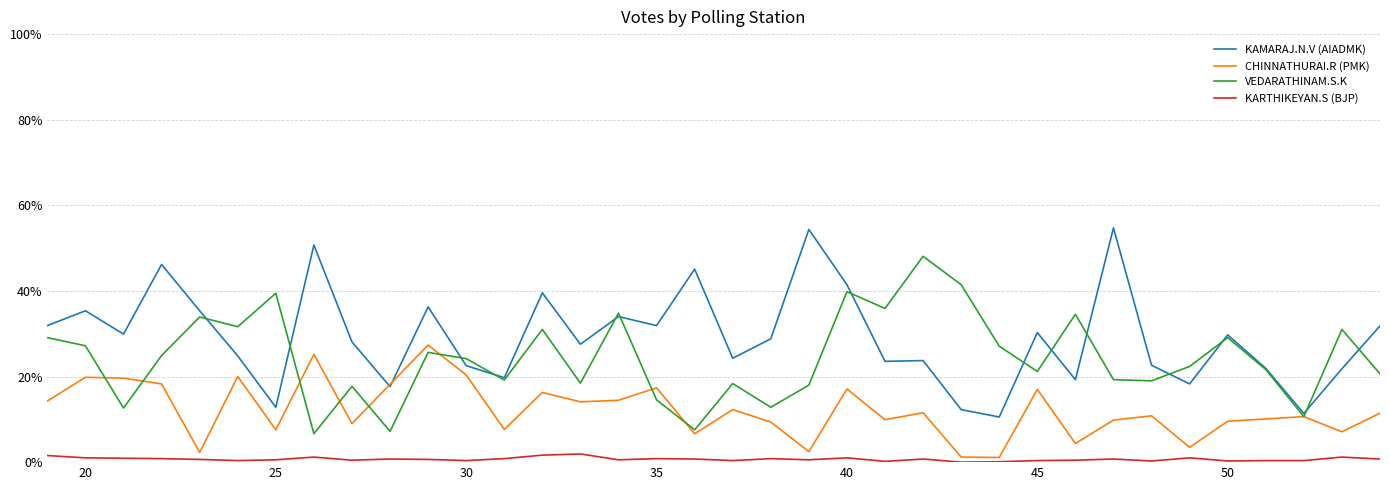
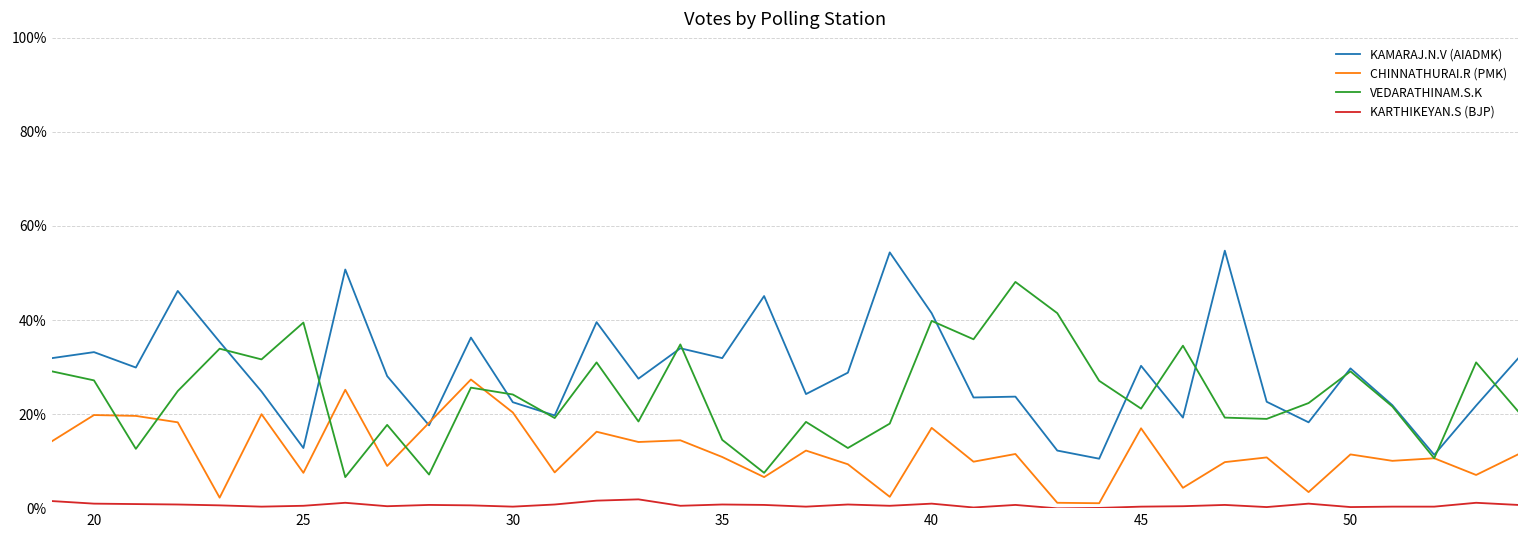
  {
    "KAMARAJ.N.V (AIADMK)": {
-     "20": "35%",
+     "20": "33%",
      "25": "13%",
      "30": "23%",
      "35": "32%",
      "40": "41%",
      "45": "30%",
      "50": "30%"
    },
    "CHINNATHURAI.R (PMK)": {
      "20": "20%",
      "25": "8%",
      "30": "20%",
-     "35": "17%",
+     "35": "11%",
      "40": "17%",
      "45": "17%",
-     "50": "10%"
+     "50": "11%"
    },
    "VEDARATHINAM.S.K": {
      "20": "27%",
      "25": "39%",
      "30": "24%",
      "35": "15%",
      "40": "40%",
      "45": "21%",
      "50": "29%"
    },
    "KARTHIKEYAN.S (BJP)": {
      "20": "1%",
      "25": "1%",
      "30": "0%",
      "35": "1%",
      "40": "1%",
      "45": "0%",
      "50": "0%"
    }
  }
